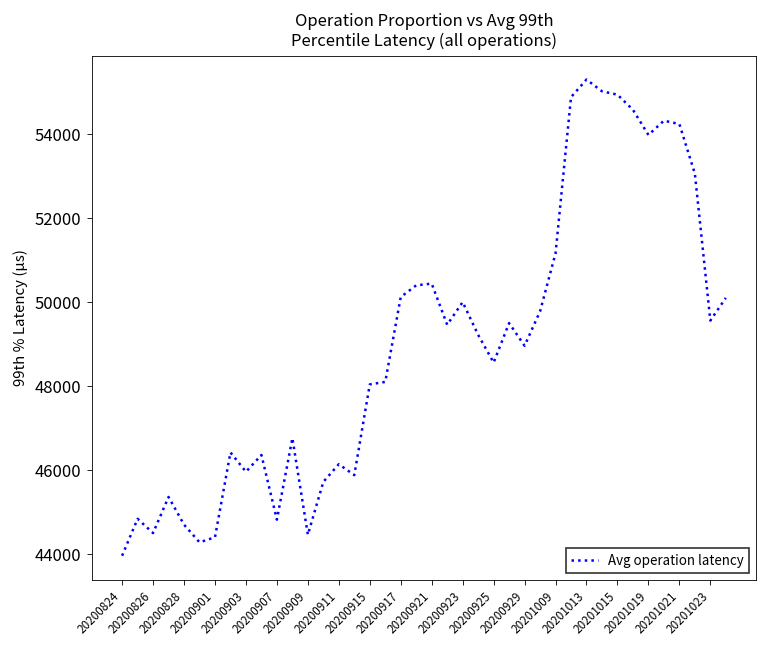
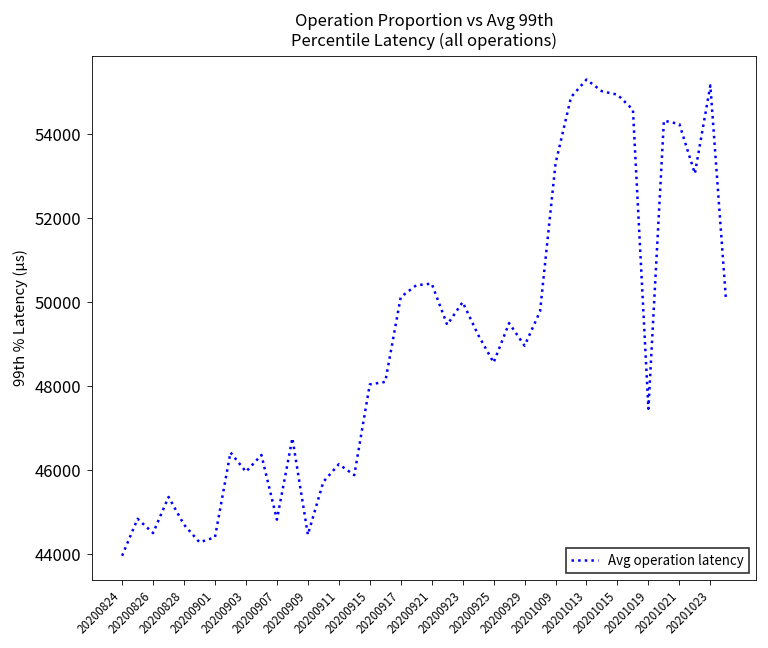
  {
    "20200824": 44000,
    "20200826": 44500,
    "20200828": 44700,
    "20200901": 44400,
    "20200903": 46000,
    "20200907": 44800,
    "20200909": 44500,
    "20200911": 46100,
    "20200915": 48000,
    "20200917": 50100,
    "20200921": 50400,
    "20200923": 50000,
    "20200925": 48600,
    "20200929": 49000,
-   "20201009": 51200,
+   "20201009": 53300,
    "20201013": 55300,
    "20201015": 54900,
-   "20201019": 54000,
+   "20201019": 47500,
    "20201021": 54200,
-   "20201023": 49600
+   "20201023": 55200
  }
